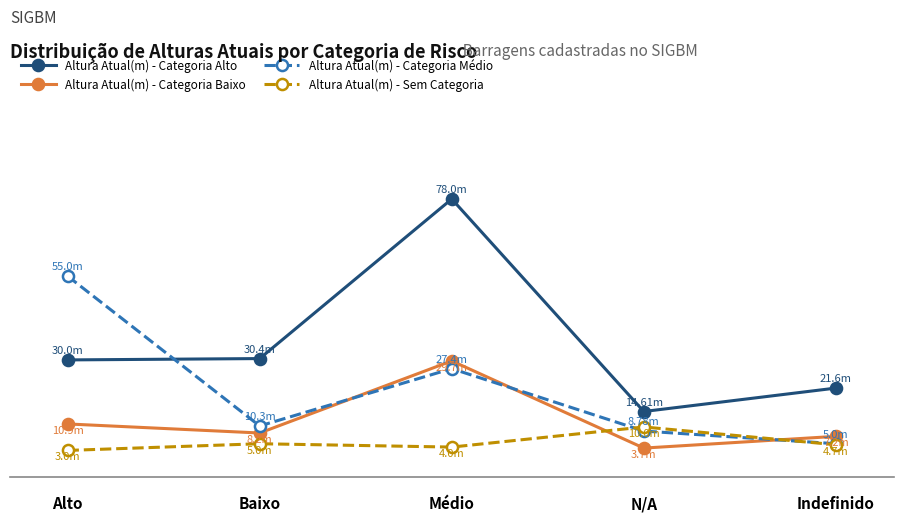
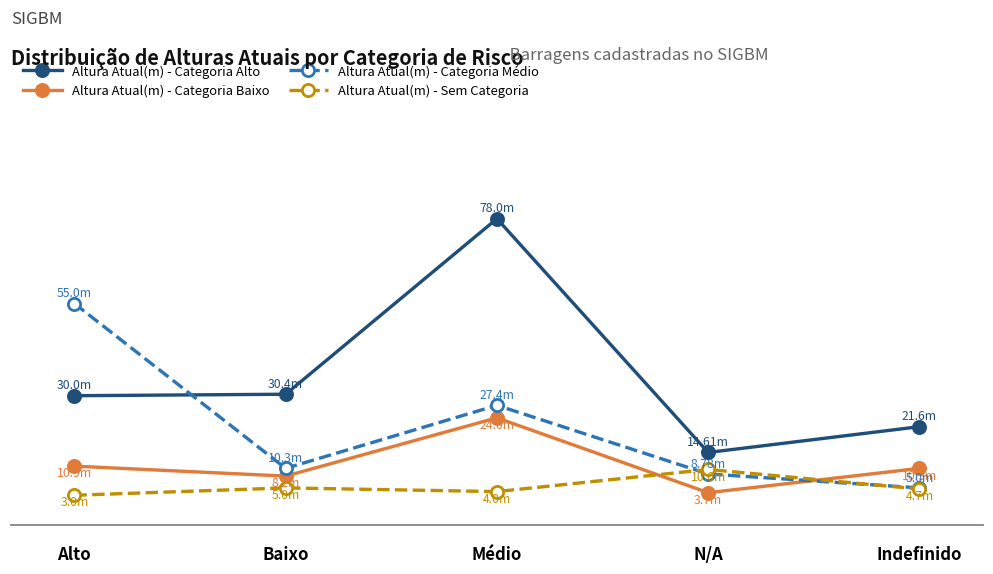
  {
    "Altura Atual(m) - Categoria Alto": {
      "Alto": "30.0m",
      "Baixo": "30.4m",
      "Médio": "78.0m",
      "N/A": "14.61m",
      "Indefinido": "21.6m"
    },
    "Altura Atual(m) - Categoria Baixo": {
      "Alto": "10.9m",
-     "Médio": "29.7m",
+     "Médio": "24.0m",
      "N/A": "3.7m",
-     "Indefinido": "7.2m"
+     "Indefinido": "10.3m"
    },
    "Altura Atual(m) - Categoria Médio": {
      "Alto": "55.0m",
      "Baixo": "10.3m"
    },
    "Altura Atual(m) - Sem Categoria": {
      "Alto": "3.0m",
      "Baixo": "5.0m",
      "Médio": "4.0m"
    }
  }
